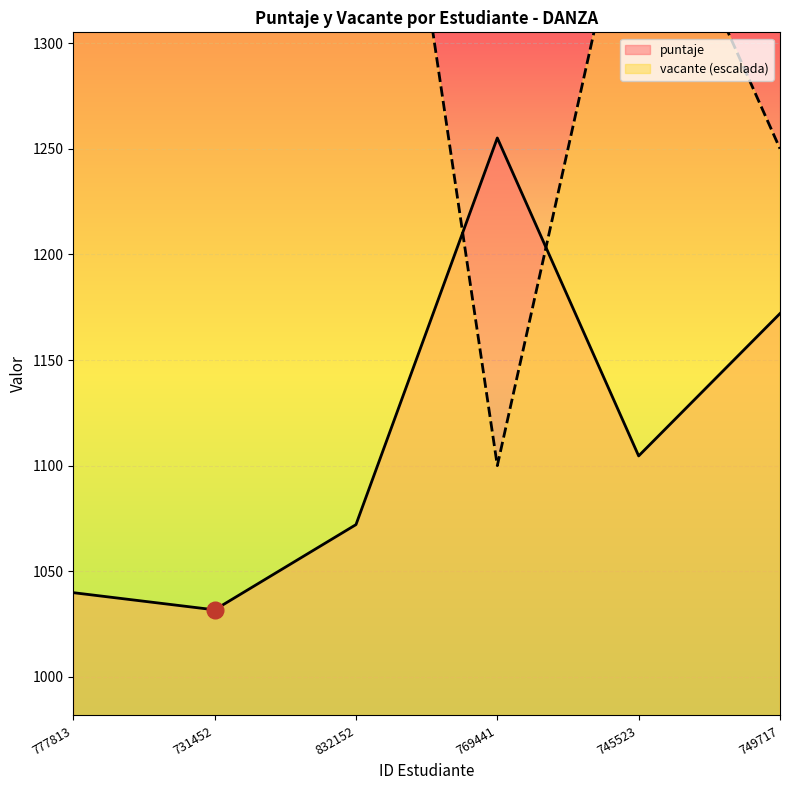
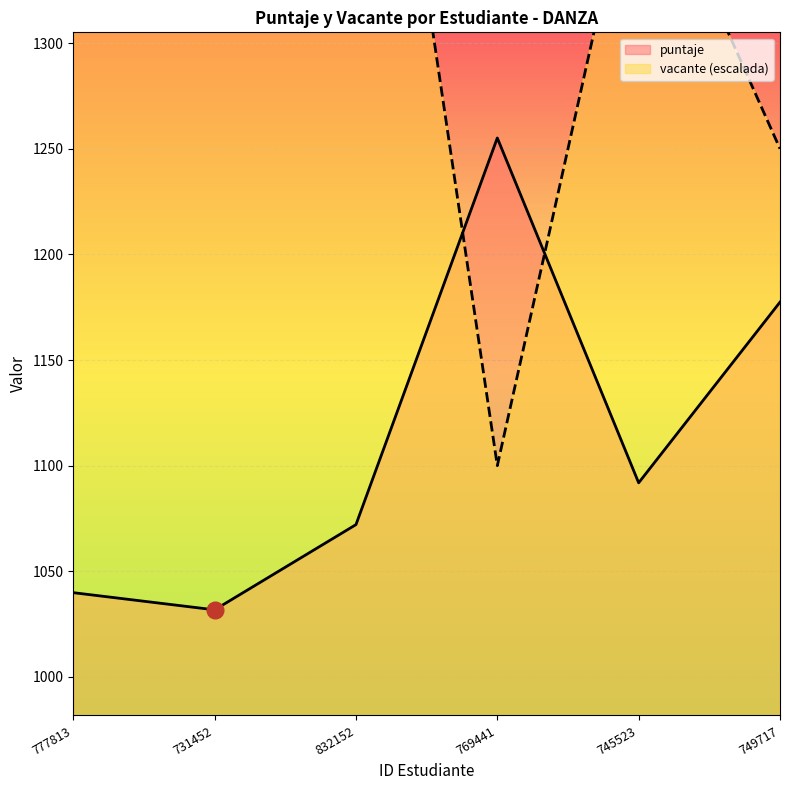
  {
    "puntaje": {
      "777813": 1040,
      "832152": 1072,
      "769441": 1255,
-     "745523": 1105,
-     "749717": 1172
+     "745523": 1092,
+     "749717": 1177
    },
    "vacante (escalada)": {
      "769441": 1100,
      "749717": 1250
    }
  }
